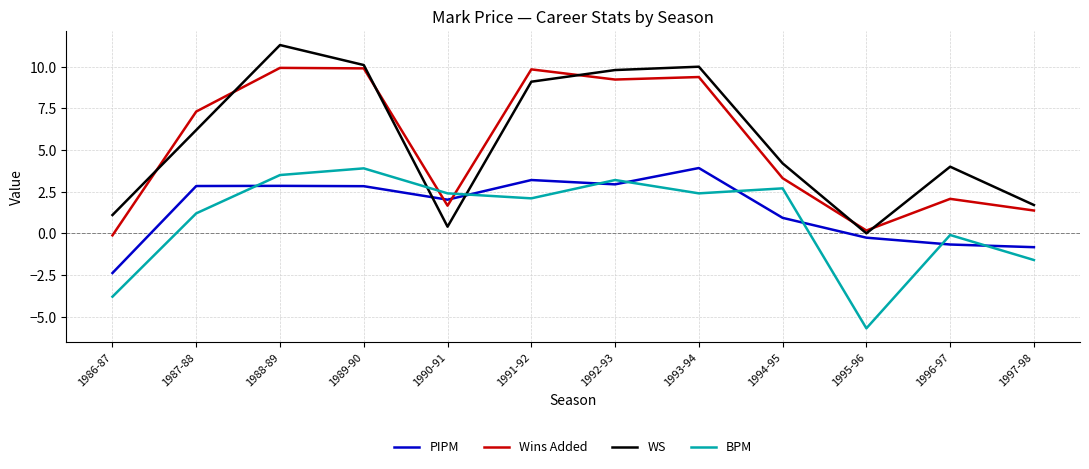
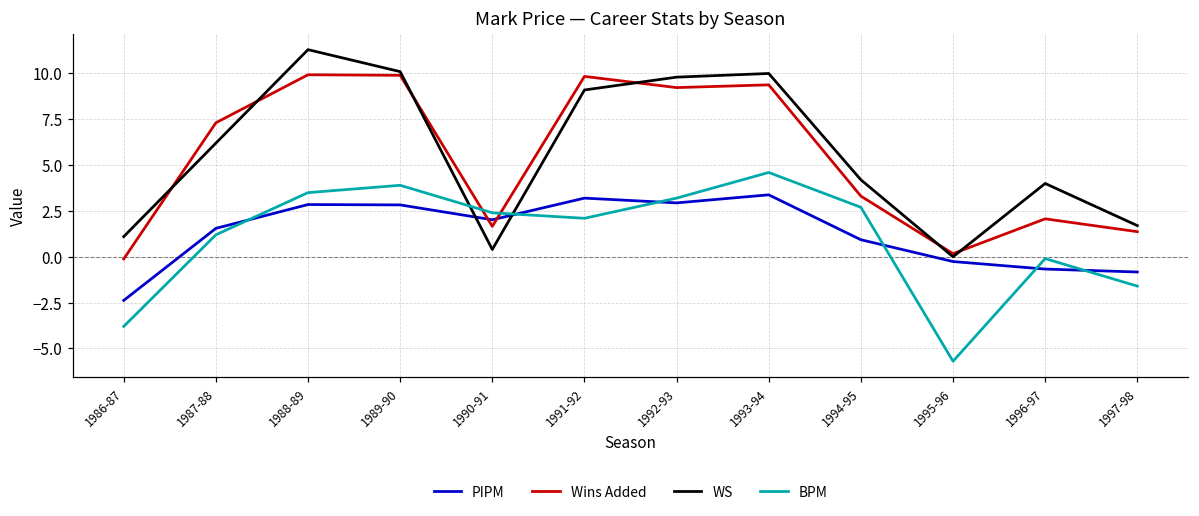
  {
    "PIPM": {
      "1986-87": -2.4,
-     "1987-88": 2.8,
+     "1987-88": 1.6,
      "1988-89": 2.9,
      "1989-90": 2.8,
      "1990-91": 2.0,
      "1991-92": 3.2,
      "1992-93": 2.9,
-     "1993-94": 3.9,
+     "1993-94": 3.4,
      "1994-95": 0.9,
      "1995-96": -0.3,
      "1996-97": -0.7,
      "1997-98": -0.8
    },
    "Wins Added": {
      "1986-87": -0.1,
      "1987-88": 7.3,
      "1988-89": 9.9,
      "1989-90": 9.9,
      "1990-91": 1.7,
      "1991-92": 9.8,
      "1992-93": 9.2,
      "1993-94": 9.4,
      "1994-95": 3.3,
      "1995-96": 0.2,
      "1996-97": 2.1,
      "1997-98": 1.4
    },
    "WS": {
      "1986-87": 1.1,
      "1987-88": 6.2,
      "1988-89": 11.3,
      "1989-90": 10.1,
      "1990-91": 0.4,
      "1991-92": 9.1,
      "1992-93": 9.8,
      "1993-94": 10.0,
      "1994-95": 4.2,
      "1995-96": 0.0,
      "1996-97": 4.0,
      "1997-98": 1.7
    },
    "BPM": {
      "1986-87": -3.8,
      "1987-88": 1.2,
      "1988-89": 3.5,
      "1989-90": 3.9,
      "1990-91": 2.4,
      "1991-92": 2.1,
      "1992-93": 3.2,
-     "1993-94": 2.4,
+     "1993-94": 4.6,
      "1994-95": 2.7,
      "1995-96": -5.7,
      "1996-97": -0.1,
      "1997-98": -1.6
    }
  }
